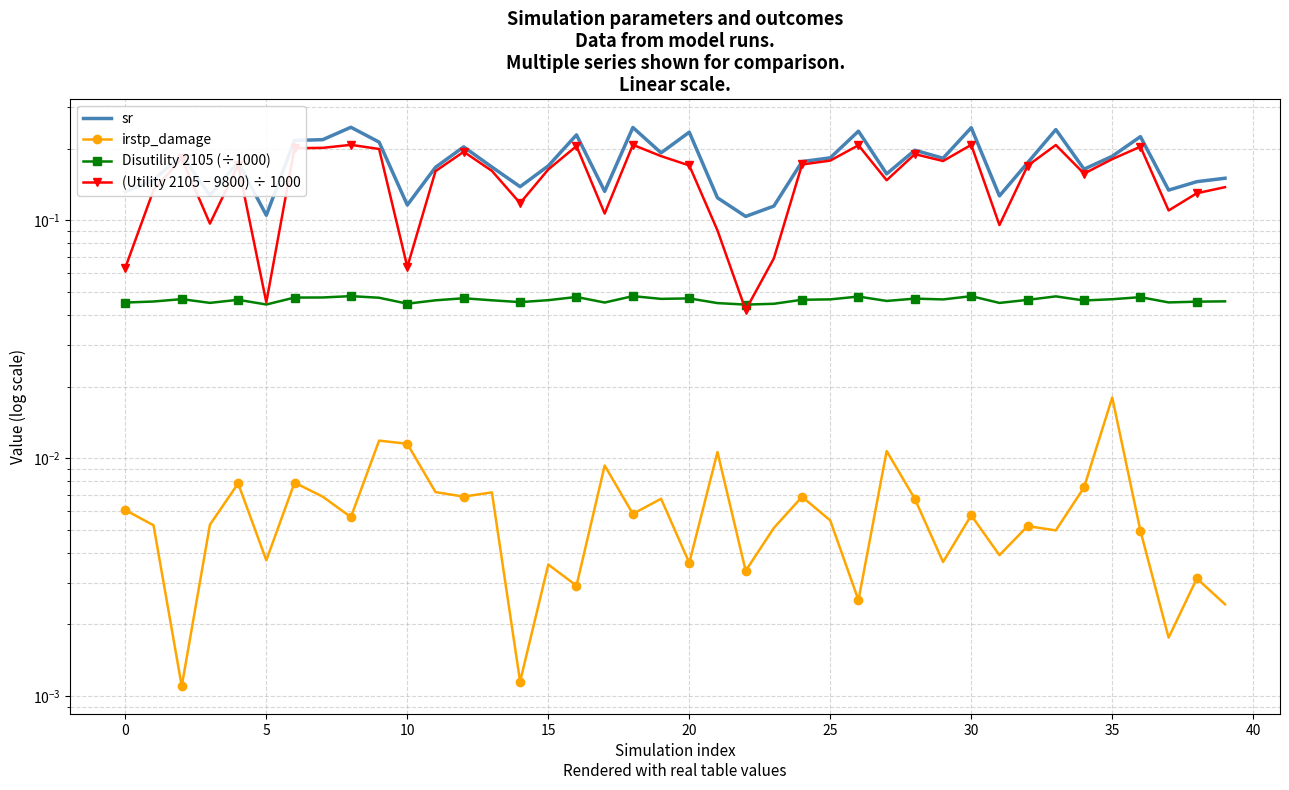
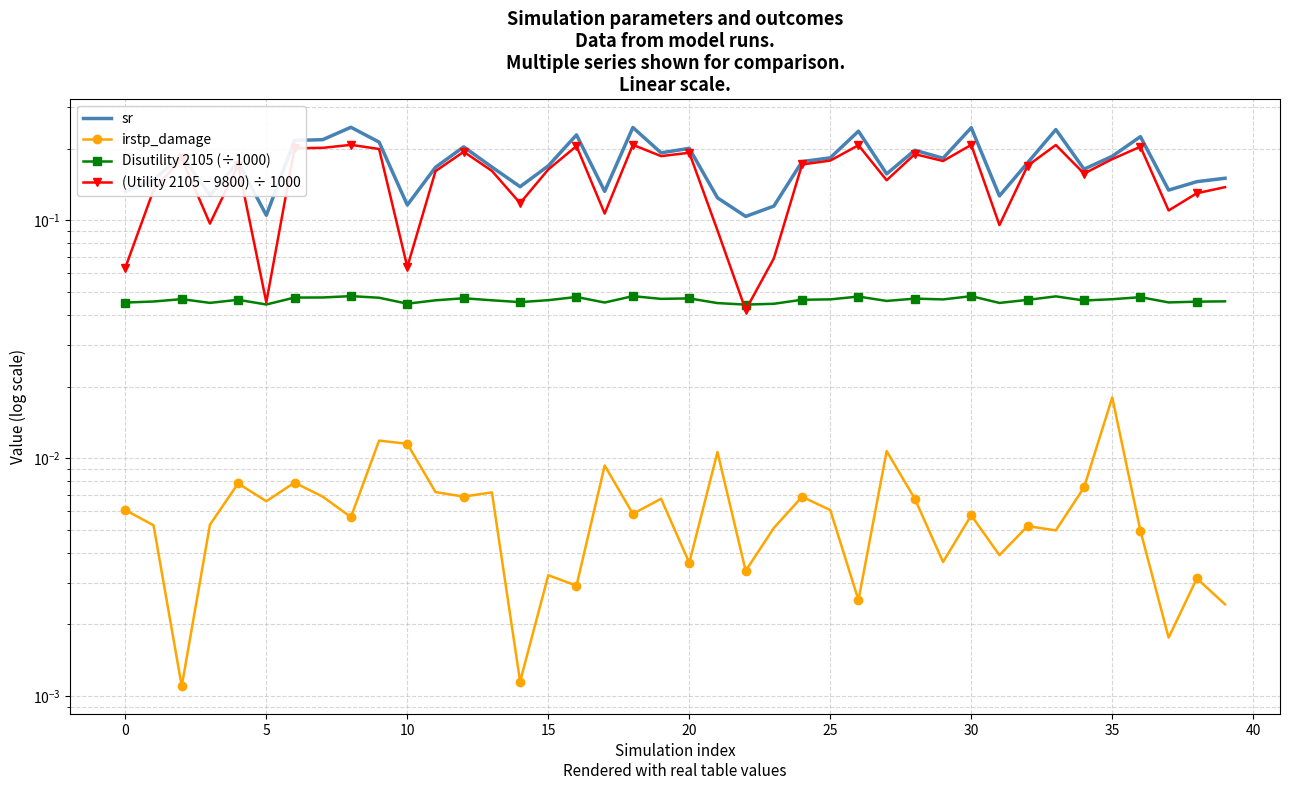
  {
    "sr": {
      "5": 0.11,
      "10": 0.12,
      "15": 0.17,
-     "20": 0.23,
+     "20": 0.20,
      "25": 0.18,
      "30": 0.25,
      "35": 0.19
    },
    "irstp_damage": {
      "0": 0.0061,
-     "5": 0.0037,
+     "5": 0.0066,
      "10": 0.011,
-     "15": 0.0036,
+     "15": 0.0032,
      "20": 0.0036,
-     "25": 0.0055,
+     "25": 0.0061,
      "30": 0.0058,
      "35": 0.018
    },
    "Disutility 2105 (÷1000)": {
      "0": 0.045,
      "10": 0.045,
      "15": 0.046,
      "20": 0.047,
      "25": 0.047,
      "30": 0.048,
      "35": 0.047
    },
    "(Utility 2105 − 9800) ÷ 1000": {
      "0": 0.063,
      "10": 0.064,
      "15": 0.16,
-     "20": 0.17,
+     "20": 0.19,
      "25": 0.18,
      "30": 0.21,
      "35": 0.18
    }
  }
